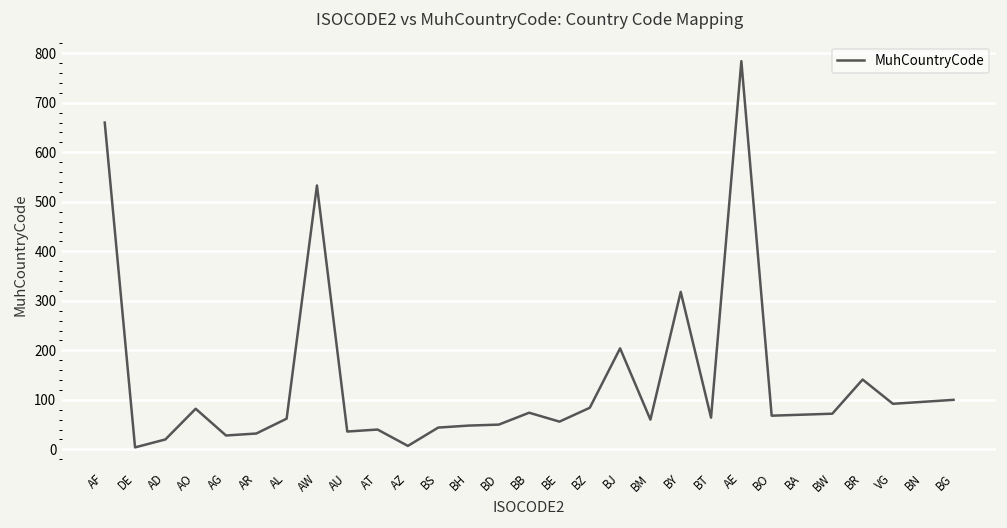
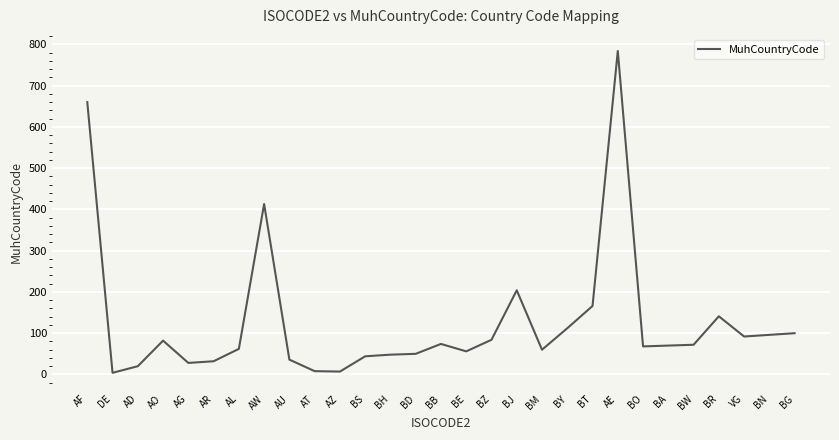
  {
    "AF": 660,
    "DE": 0,
    "AD": 20,
    "AO": 80,
    "AG": 30,
    "AR": 30,
    "AL": 60,
-   "AW": 530,
+   "AW": 410,
    "AU": 40,
-   "AT": 40,
+   "AT": 10,
    "AZ": 10,
    "BS": 40,
    "BH": 50,
    "BD": 50,
    "BB": 70,
    "BE": 60,
    "BZ": 80,
    "BJ": 200,
    "BM": 60,
-   "BY": 320,
-   "BT": 60,
+   "BY": 110,
+   "BT": 170,
    "AE": 780,
    "BO": 70,
    "BA": 70,
    "BW": 70,
    "BR": 140,
    "VG": 90,
    "BN": 100,
    "BG": 100
  }
